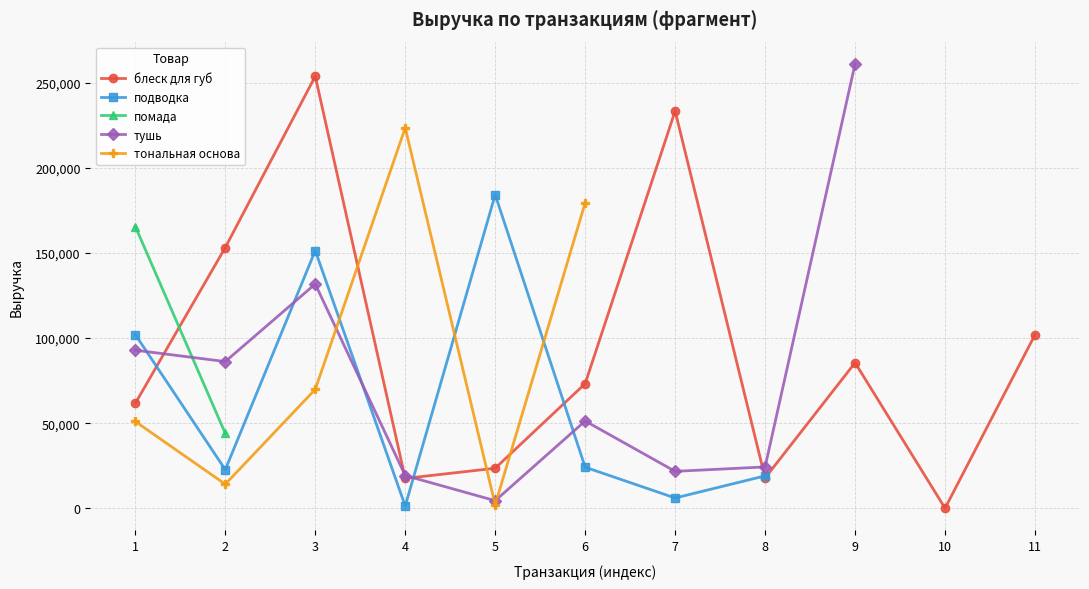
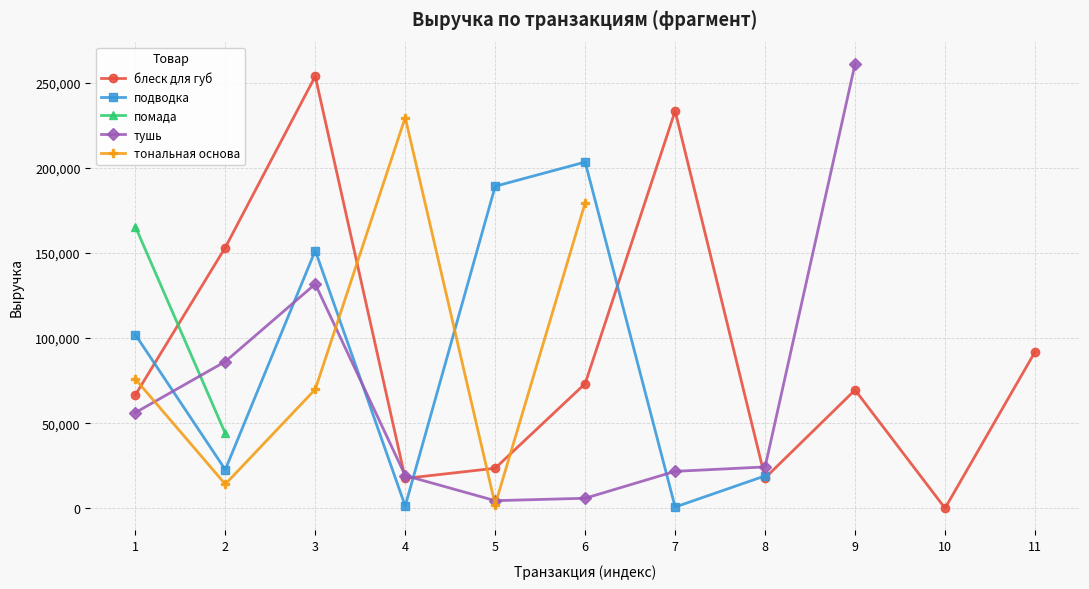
  {
    "блеск для губ": {
-     "1": "62,000",
+     "1": "67,000",
      "2": "153,000",
      "3": "254,000",
      "4": "18,000",
      "5": "24,000",
      "6": "73,000",
      "7": "233,000",
-     "9": "86,000",
+     "9": "70,000",
      "10": "0",
-     "11": "102,000"
+     "11": "92,000"
    },
    "подводка": {
      "1": "102,000",
      "2": "23,000",
      "3": "151,000",
      "4": "1,000",
-     "5": "184,000",
-     "6": "24,000",
-     "7": "6,000"
+     "5": "189,000",
+     "6": "203,000",
+     "7": "1,000"
    },
    "помада": {
      "1": "166,000",
      "2": "44,000"
    },
    "тушь": {
-     "1": "93,000",
+     "1": "56,000",
      "2": "86,000",
      "3": "132,000",
      "4": "19,000",
      "5": "5,000",
-     "6": "51,000",
+     "6": "6,000",
      "7": "22,000",
      "8": "24,000",
      "9": "261,000"
    },
    "тональная основа": {
-     "1": "51,000",
+     "1": "76,000",
      "2": "14,000",
      "3": "70,000",
-     "4": "223,000",
+     "4": "230,000",
      "5": "2,000",
      "6": "179,000"
    }
  }
